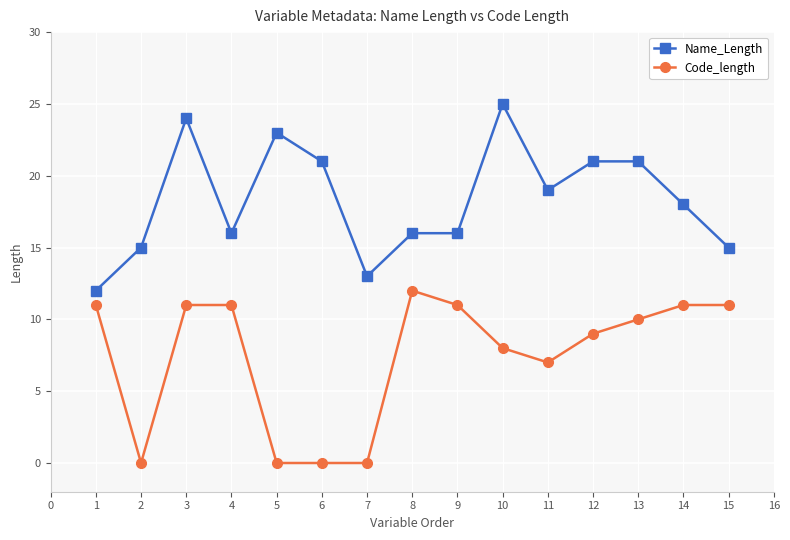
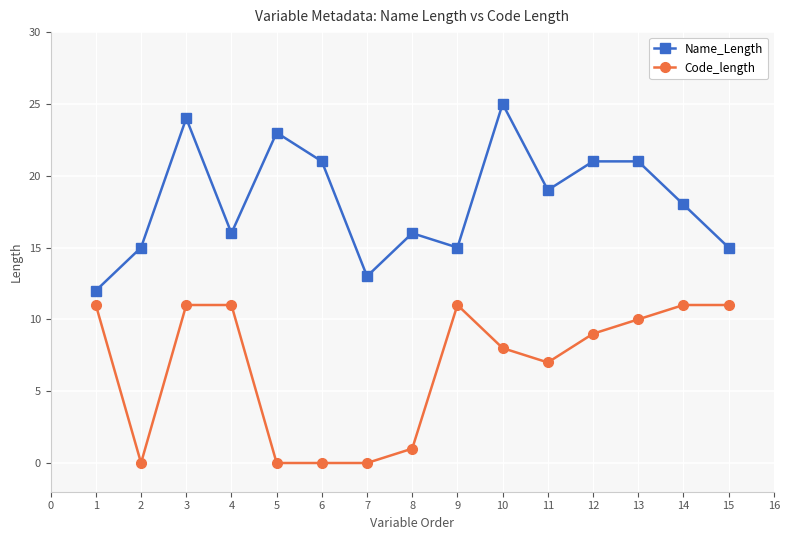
  {
    "Name_Length": {
      "1": 12,
      "2": 15,
      "3": 24,
      "4": 16,
      "5": 23,
      "6": 21,
      "7": 13,
      "8": 16,
-     "9": 16,
+     "9": 15,
      "10": 25,
      "11": 19,
      "12": 21,
      "13": 21,
      "14": 18,
      "15": 15
    },
    "Code_length": {
      "1": 11,
      "2": 0,
      "3": 11,
      "4": 11,
      "5": 0,
      "6": 0,
      "7": 0,
-     "8": 12,
+     "8": 1,
      "9": 11,
      "10": 8,
      "11": 7,
      "12": 9,
      "13": 10,
      "14": 11,
      "15": 11
    }
  }
